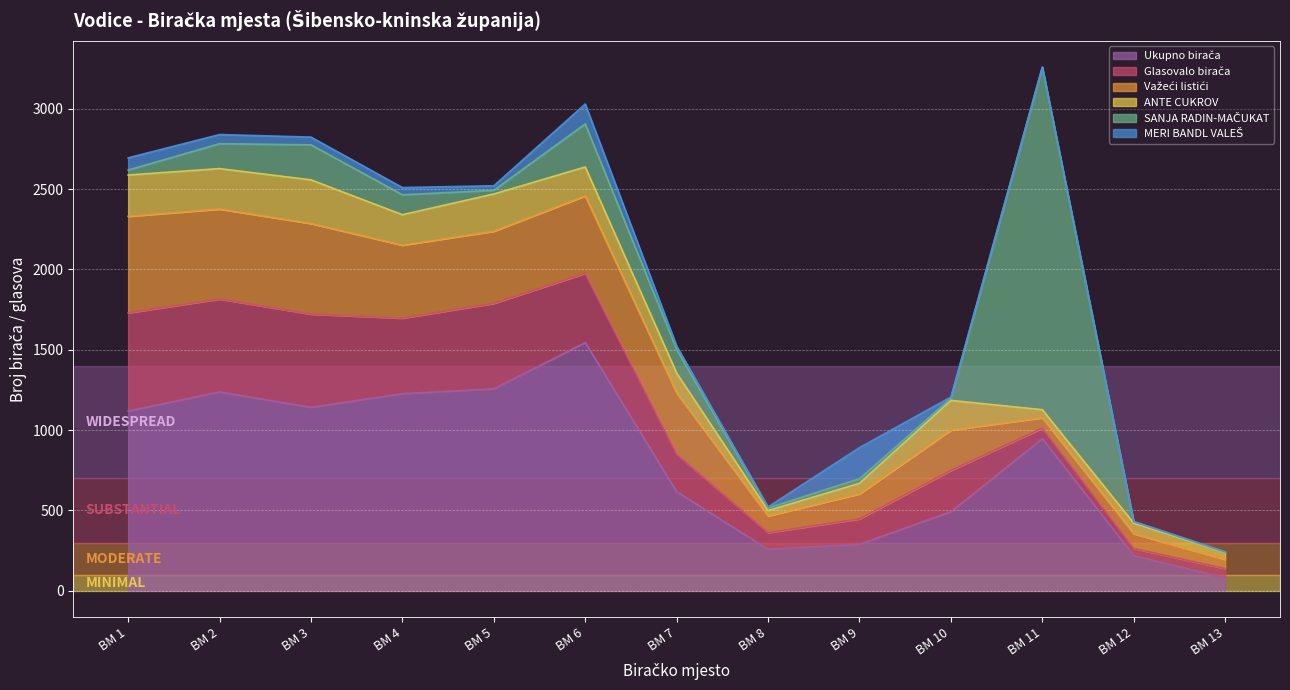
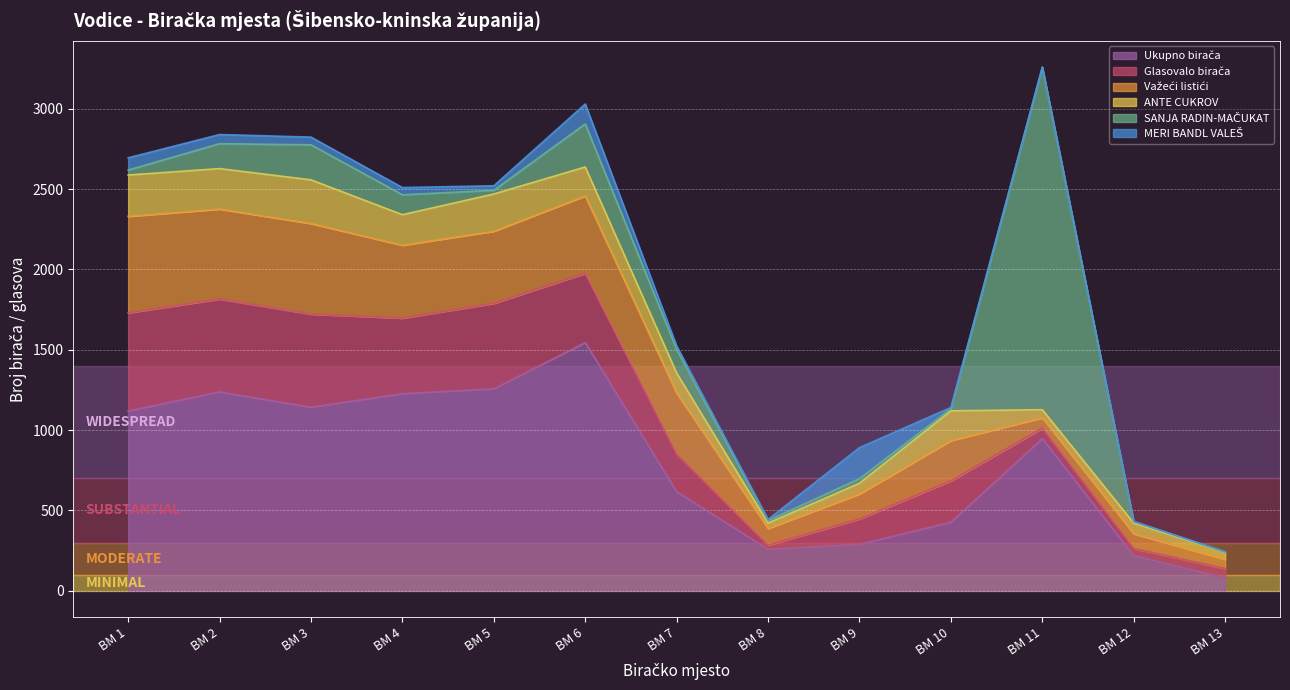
  {
    "Ukupno birača": {
      "BM 1": 1120,
      "BM 2": 1240,
      "BM 3": 1140,
      "BM 4": 1230,
      "BM 5": 1260,
      "BM 6": 1550,
      "BM 7": 620,
      "BM 8": 260,
      "BM 9": 290,
-     "BM 10": 490,
+     "BM 10": 430,
      "BM 11": 950,
      "BM 12": 220,
      "BM 13": 80
    },
    "Glasovalo birača": {
      "BM 1": 610,
      "BM 2": 580,
      "BM 3": 580,
      "BM 4": 470,
      "BM 5": 530,
      "BM 6": 430,
      "BM 7": 230,
-     "BM 8": 100,
+     "BM 8": 30,
      "BM 9": 160,
      "BM 10": 260,
      "BM 11": 70,
      "BM 12": 40,
      "BM 13": 60
    },
    "SANJA RADIN-MAČUKAT": {
      "BM 1": 30,
      "BM 2": 160,
      "BM 3": 220,
      "BM 4": 120,
      "BM 5": 20,
      "BM 6": 270,
      "BM 7": 150,
      "BM 9": 30
    },
    "MERI BANDL VALEŠ": {
      "BM 1": 80,
      "BM 2": 60,
      "BM 3": 50,
      "BM 4": 50,
      "BM 5": 30,
      "BM 6": 120,
      "BM 7": 20,
      "BM 9": 190
    }
  }
